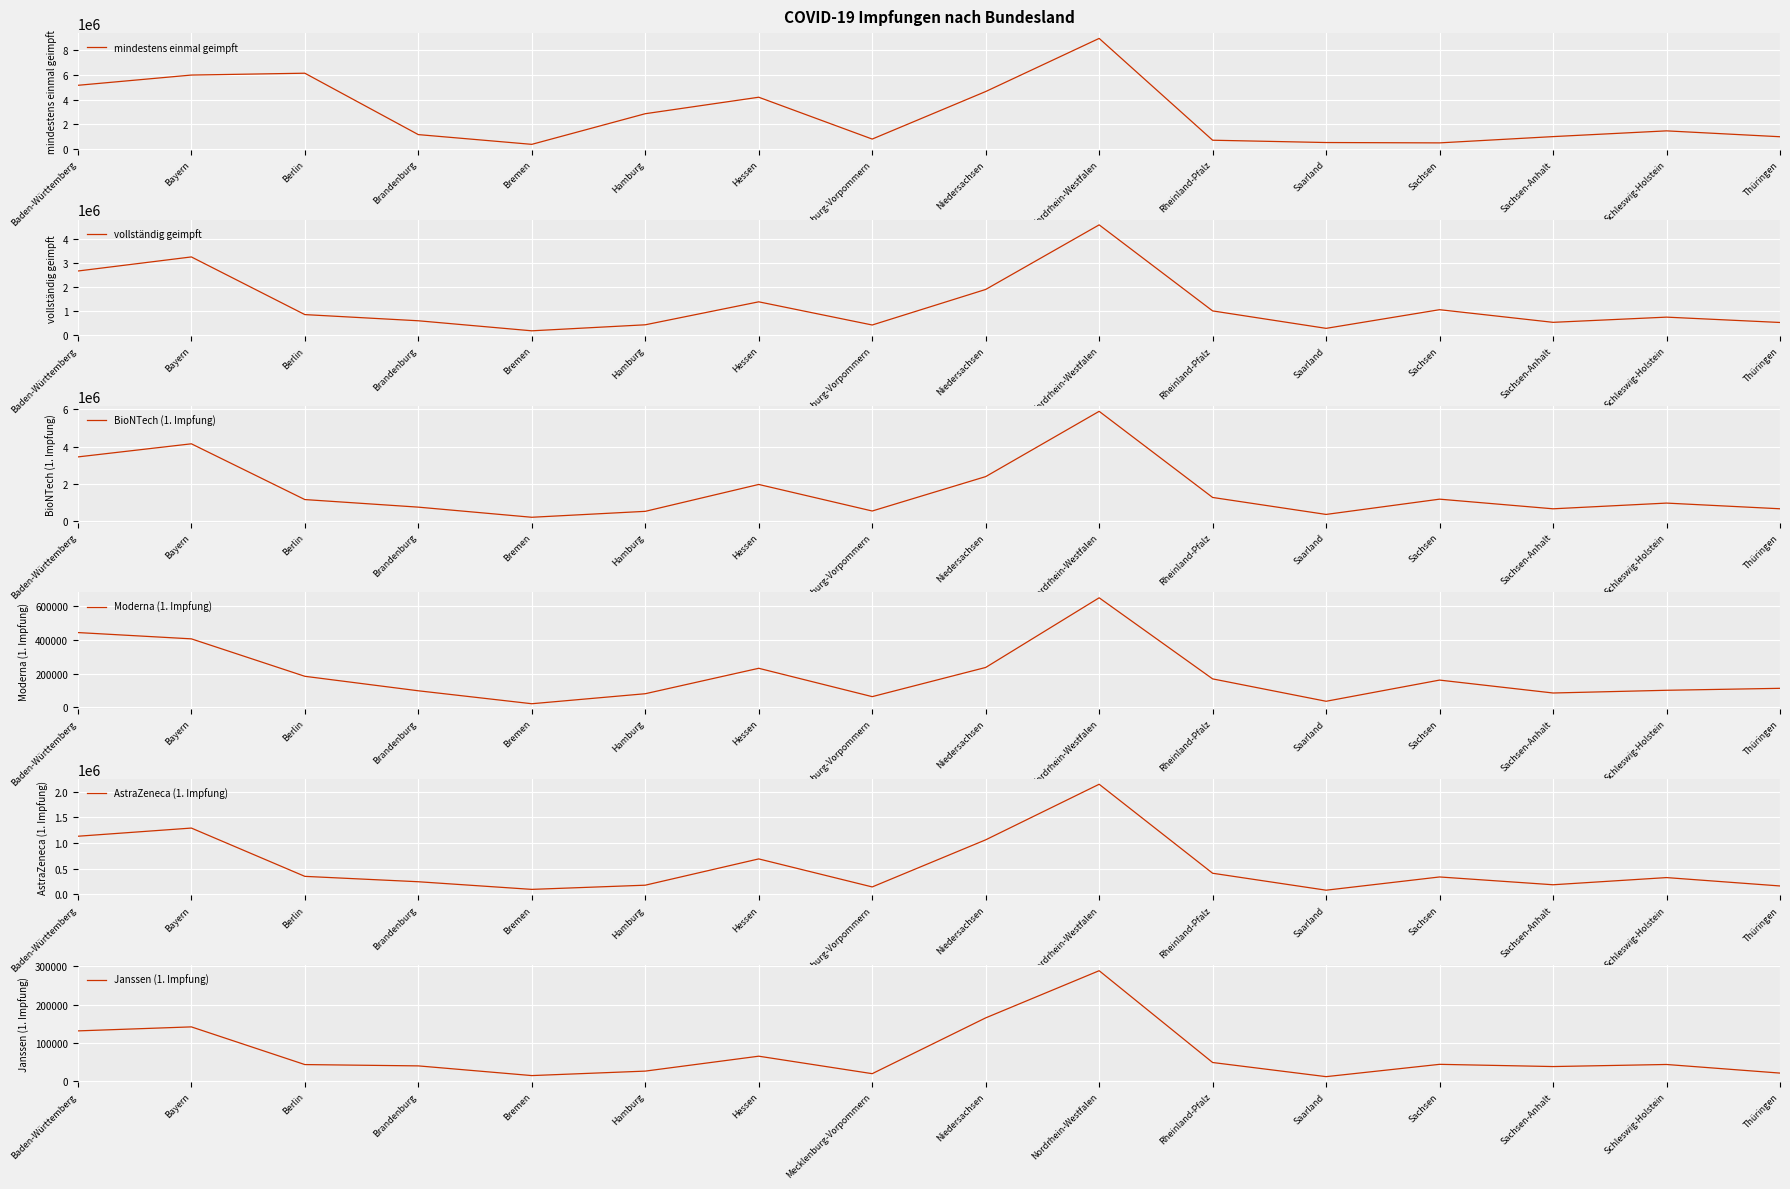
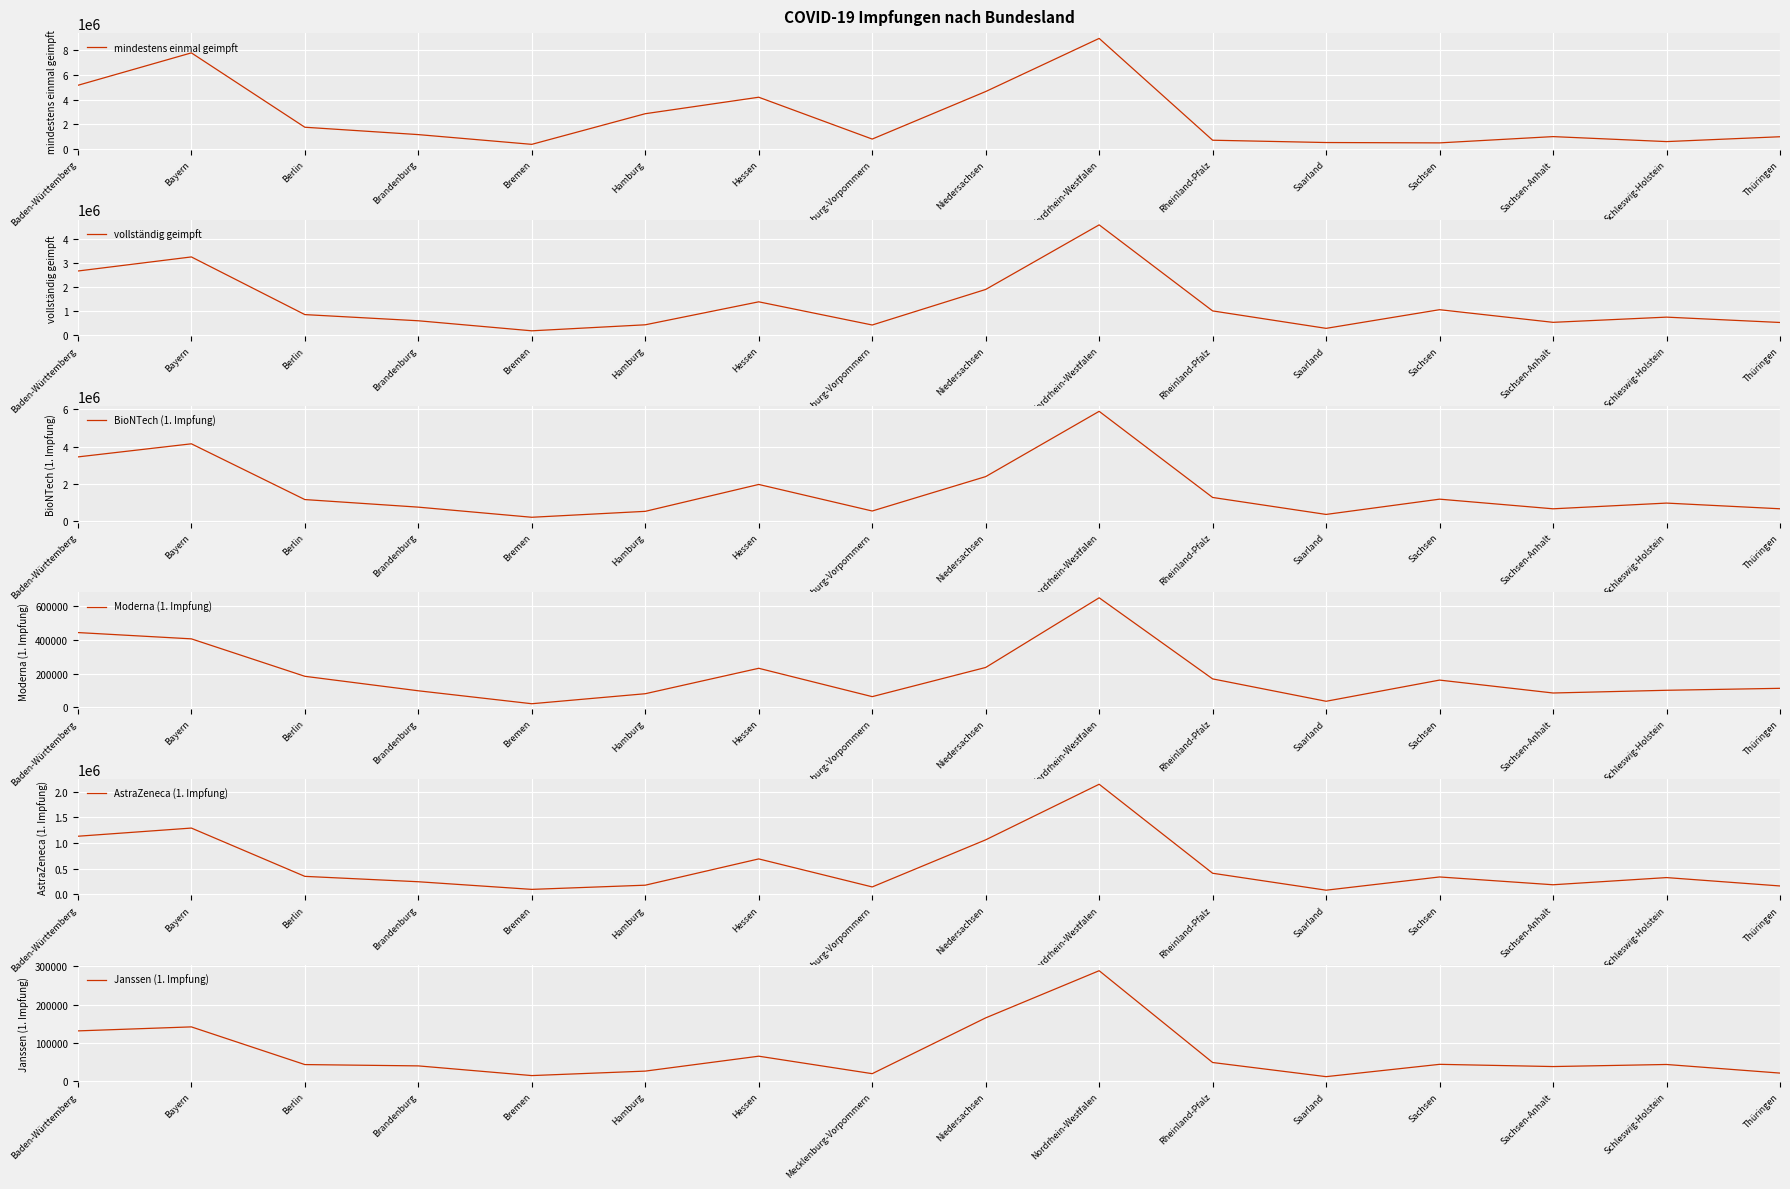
  {
    "COVID-19 Impfungen nach Bundesland": {
      "Baden-Württemberg": 5200000,
-     "Bayern": 6000000,
-     "Berlin": 6100000,
+     "Bayern": 7800000,
+     "Berlin": 1700000,
      "Brandenburg": 1100000,
      "Bremen": 400000,
      "Hamburg": 2800000,
      "Hessen": 4200000,
      "Niedersachsen": 4700000,
      "Nordrhein-Westfalen": 9000000,
      "Rheinland-Pfalz": 700000,
      "Saarland": 500000,
      "Sachsen": 500000,
      "Sachsen-Anhalt": 1000000,
-     "Schleswig-Holstein": 1500000,
+     "Schleswig-Holstein": 600000,
      "Thüringen": 1000000
    }
  }
